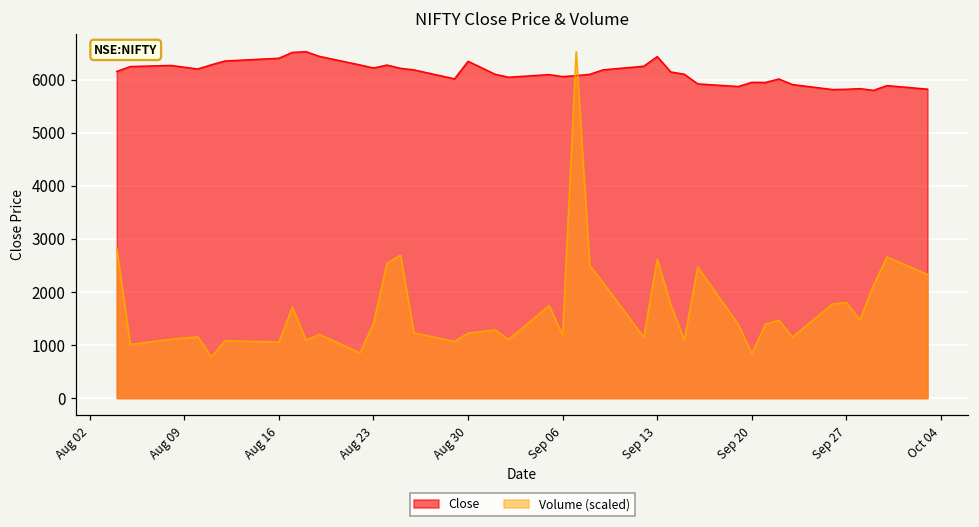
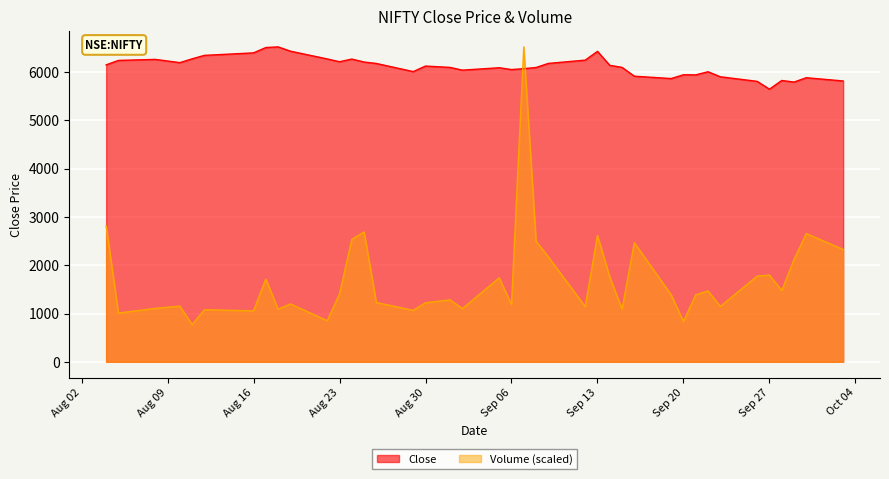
  {
    "Close": {
      "Aug 16": 6400,
      "Aug 23": 6200,
-     "Aug 30": 6300,
+     "Aug 30": 6100,
      "Sep 06": 6100,
      "Sep 13": 6400,
      "Sep 20": 5900,
-     "Sep 27": 5800
+     "Sep 27": 5600
    },
    "Volume (scaled)": {
      "Aug 16": 1100,
      "Aug 23": 1400,
      "Aug 30": 1200,
      "Sep 06": 1200,
      "Sep 13": 2600,
      "Sep 20": 800,
      "Sep 27": 1800
    }
  }
